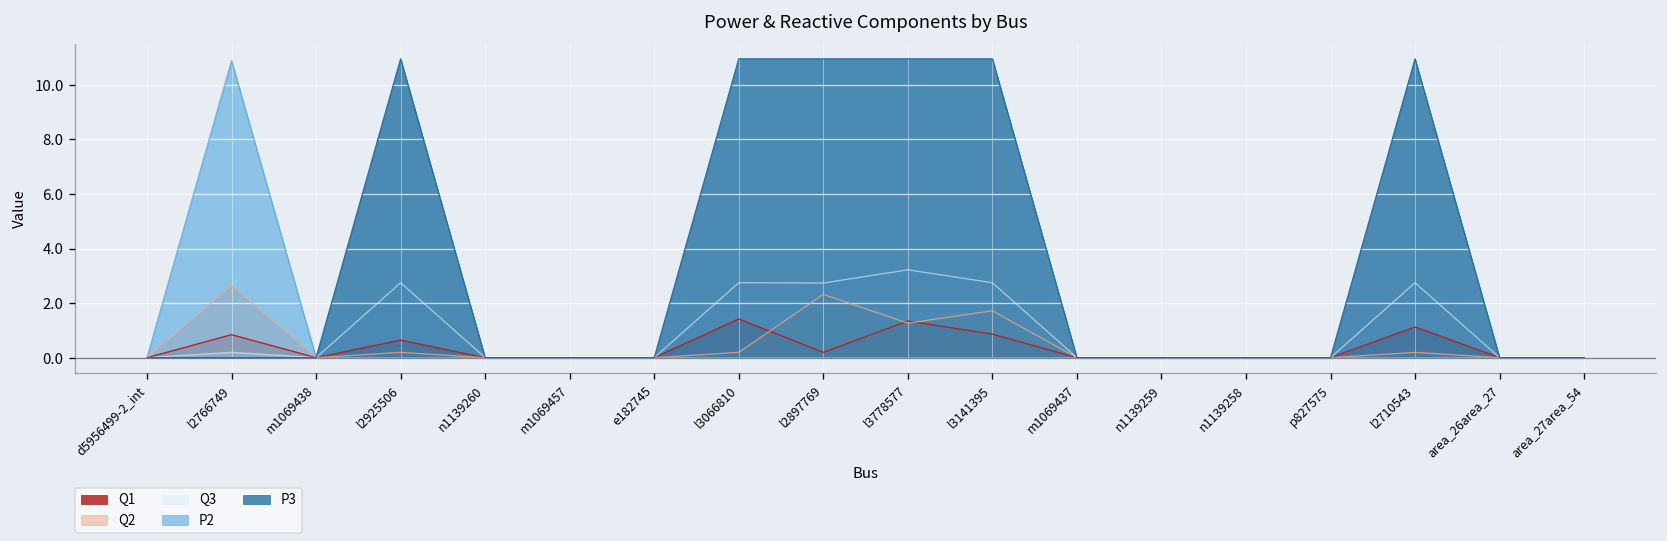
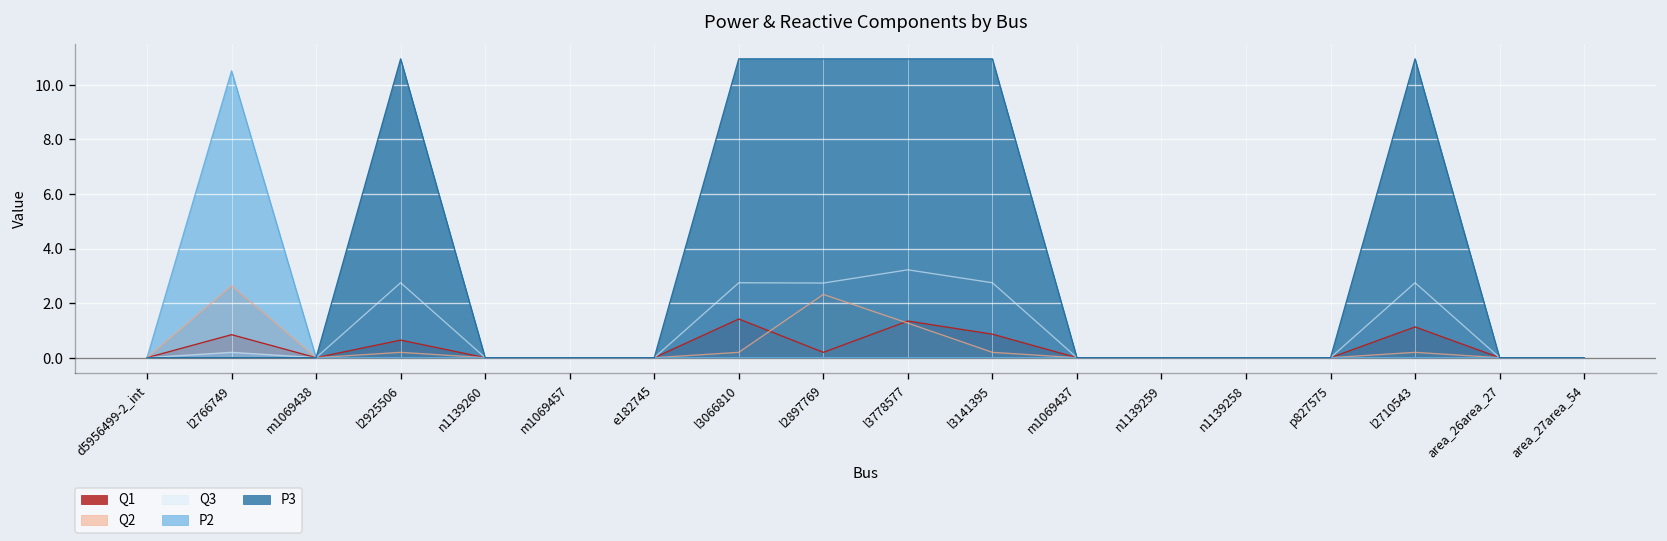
  {
    "Q1": {
      "l2766749": 0.8,
      "l2925506": 0.6,
      "l3066810": 1.4,
      "l2897769": 0.2,
      "l3141395": 0.9,
      "l2710543": 1.1
    },
    "Q2": {
      "l2766749": 2.6,
      "l2925506": 0.2,
      "l3066810": 0.2,
      "l2897769": 2.3,
-     "l3141395": 1.7,
+     "l3141395": 0.2,
      "l2710543": 0.2
    },
    "Q3": {
      "l2766749": 0.2,
      "l2925506": 2.7,
      "l3066810": 2.7,
      "l2897769": 2.7,
      "l3778577": 3.2,
      "l3141395": 2.7,
      "l2710543": 2.7
    },
    "P2": {
-     "l2766749": 10.9,
+     "l2766749": 10.5,
      "l2925506": 0.0,
      "l3066810": 0.0,
      "l2897769": 0.0,
      "l3778577": 0.0,
      "l3141395": 0.0,
      "l2710543": 0.0
    },
    "P3": {
      "l2766749": 0.0,
      "l2925506": 11.0,
      "l3066810": 11.0,
      "l2897769": 11.0,
      "l3778577": 11.0,
      "l3141395": 11.0,
      "l2710543": 11.0
    }
  }
